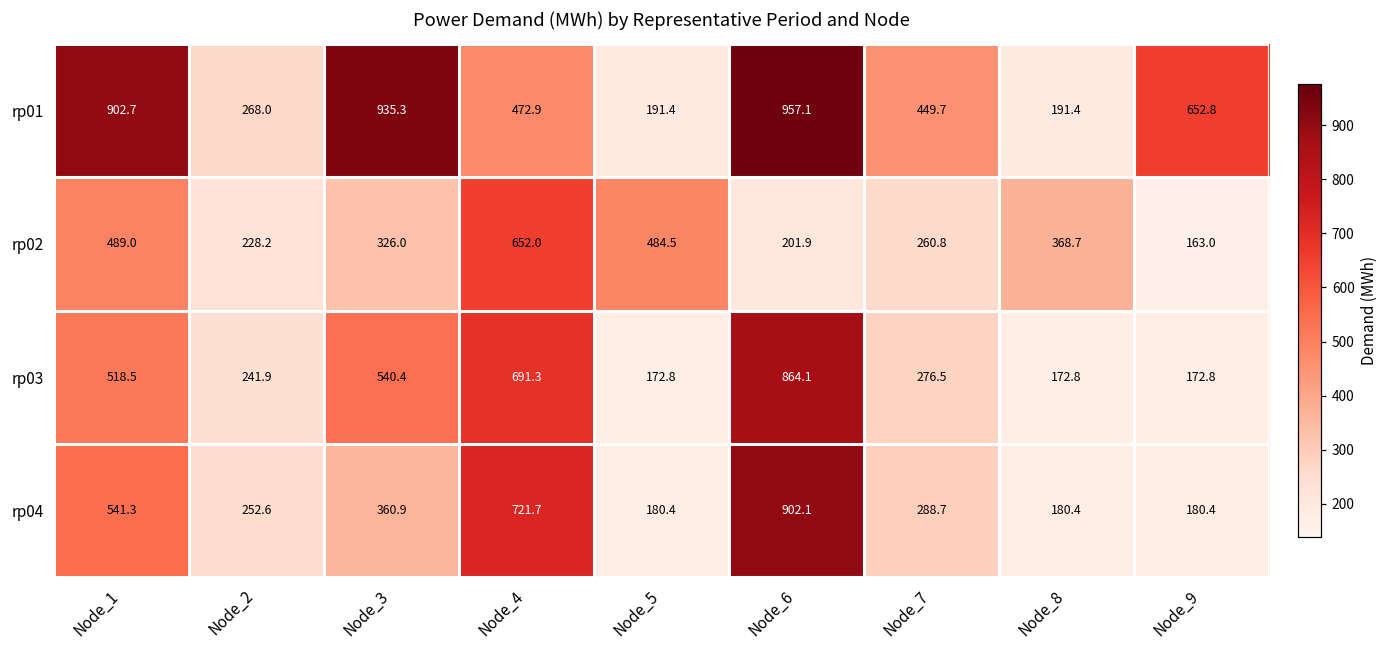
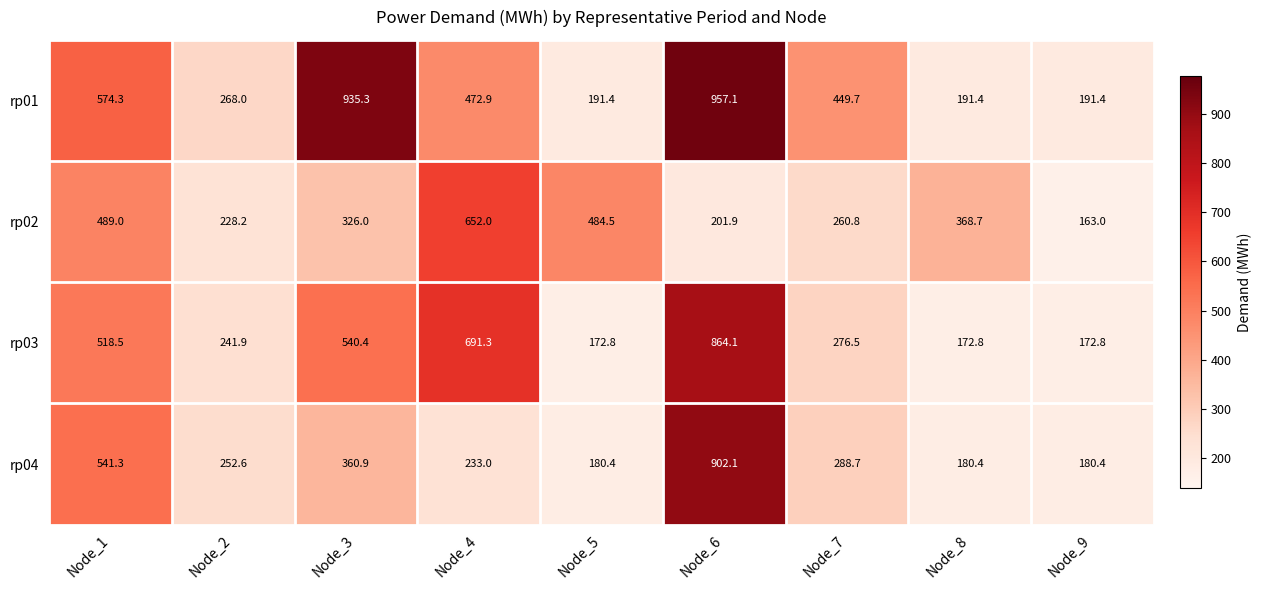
  {
    "rp01": {
-     "Node_1": 902.7,
+     "Node_1": 574.3,
      "Node_2": 268.0,
      "Node_3": 935.3,
      "Node_4": 472.9,
      "Node_5": 191.4,
      "Node_6": 957.1,
      "Node_7": 449.7,
      "Node_8": 191.4,
-     "Node_9": 652.8
+     "Node_9": 191.4
    },
    "rp02": {
      "Node_1": 489.0,
      "Node_2": 228.2,
      "Node_3": 326.0,
      "Node_4": 652.0,
      "Node_5": 484.5,
      "Node_6": 201.9,
      "Node_7": 260.8,
      "Node_8": 368.7,
      "Node_9": 163.0
    },
    "rp03": {
      "Node_1": 518.5,
      "Node_2": 241.9,
      "Node_3": 540.4,
      "Node_4": 691.3,
      "Node_5": 172.8,
      "Node_6": 864.1,
      "Node_7": 276.5,
      "Node_8": 172.8,
      "Node_9": 172.8
    },
    "rp04": {
      "Node_1": 541.3,
      "Node_2": 252.6,
      "Node_3": 360.9,
-     "Node_4": 721.7,
+     "Node_4": 233.0,
      "Node_5": 180.4,
      "Node_6": 902.1,
      "Node_7": 288.7,
      "Node_8": 180.4,
      "Node_9": 180.4
    }
  }
